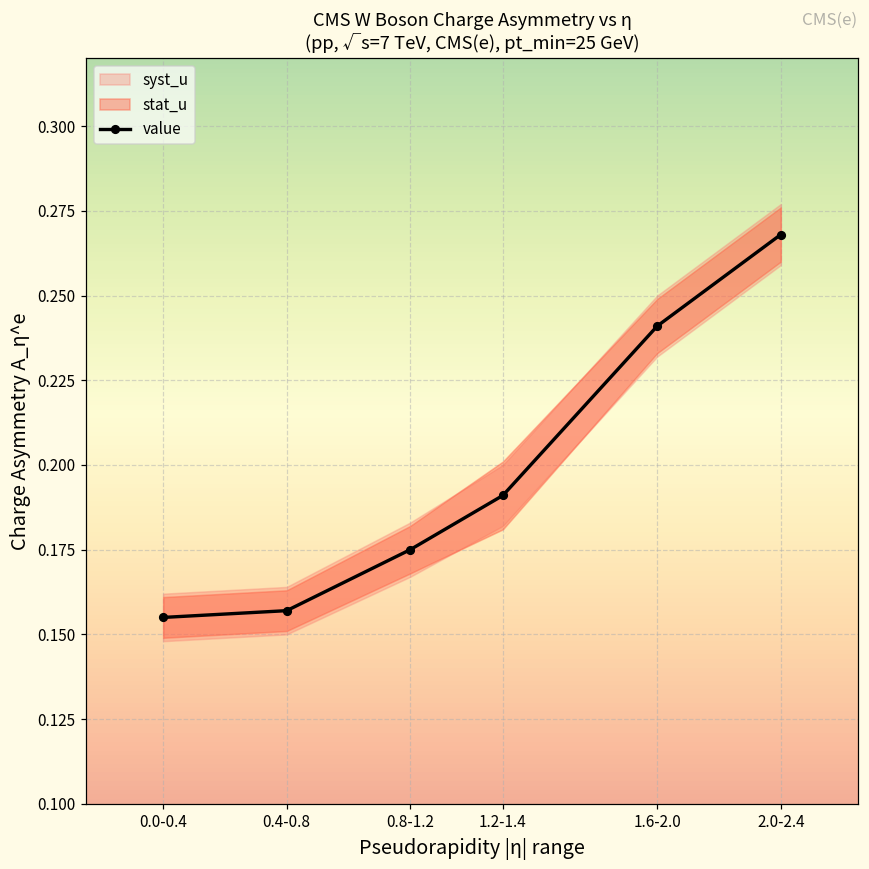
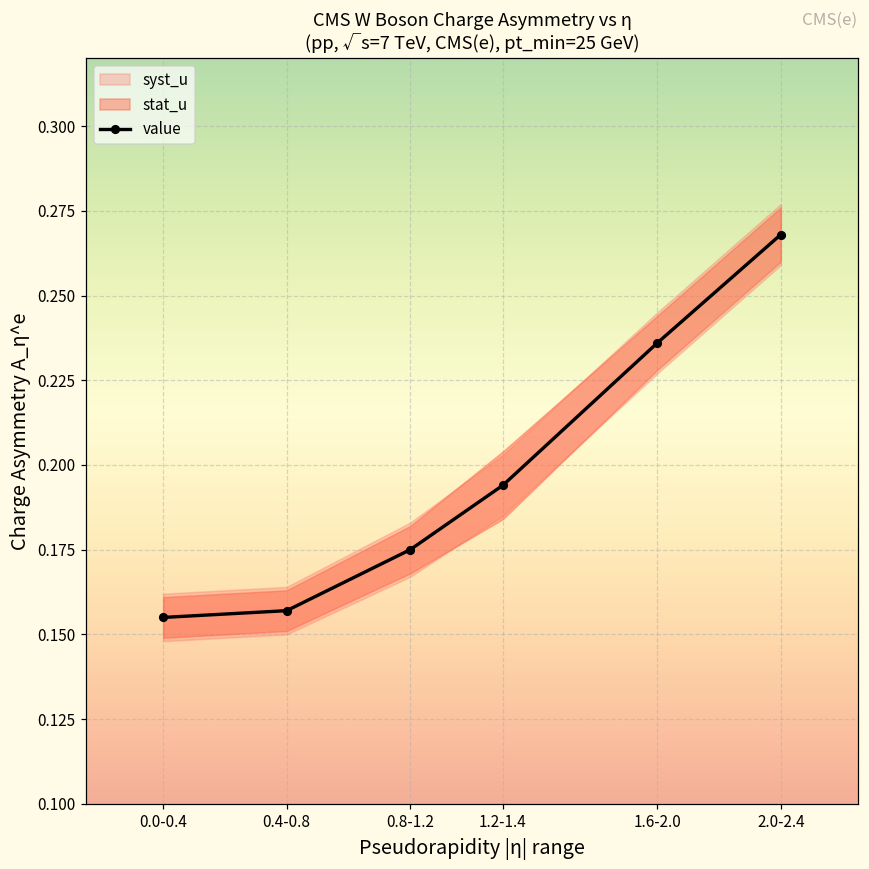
  {
    "value": {
      "0.0-0.4": 0.155,
      "0.4-0.8": 0.157,
      "0.8-1.2": 0.175,
-     "1.2-1.4": 0.191,
-     "1.6-2.0": 0.241,
+     "1.2-1.4": 0.194,
+     "1.6-2.0": 0.236,
      "2.0-2.4": 0.268
    }
  }
